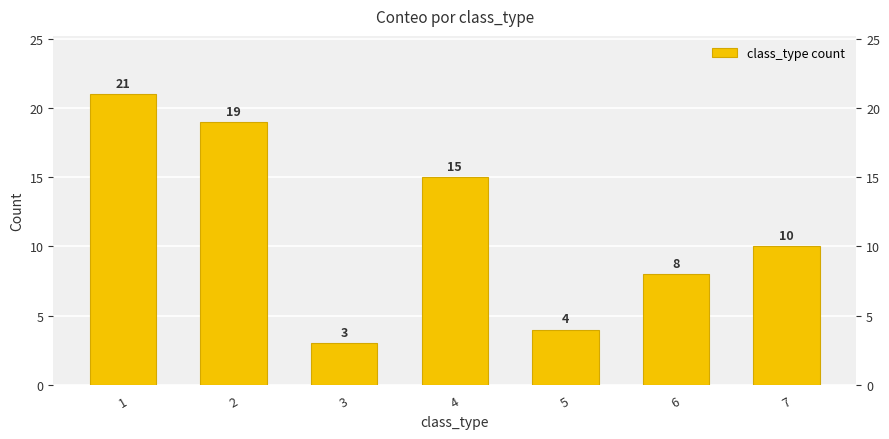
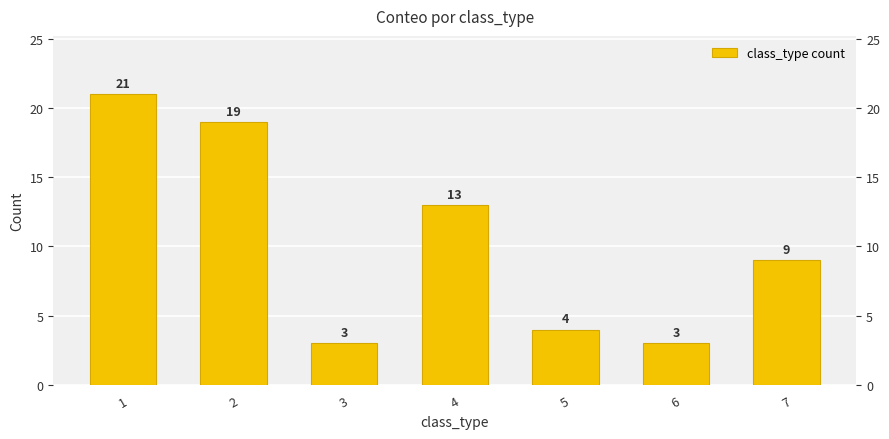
  {
    "1": 21,
    "2": 19,
    "3": 3,
-   "4": 15,
+   "4": 13,
    "5": 4,
-   "6": 8,
-   "7": 10
+   "6": 3,
+   "7": 9
  }
